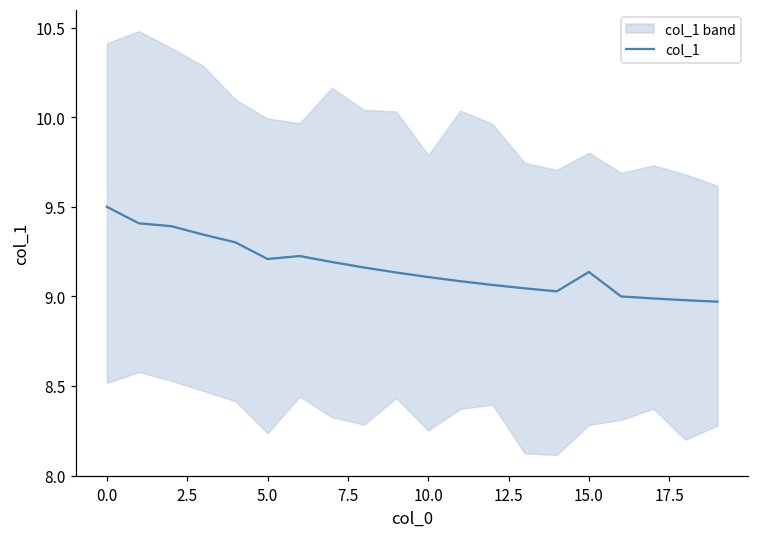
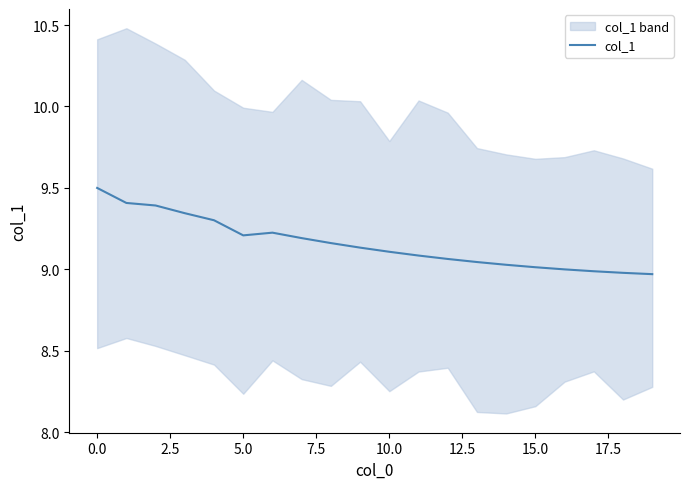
  {
    "col_1": {
      "0.0": 9.50,
      "5.0": 9.21,
      "10.0": 9.11,
-     "15.0": 9.14
+     "15.0": 9.01
    }
  }
